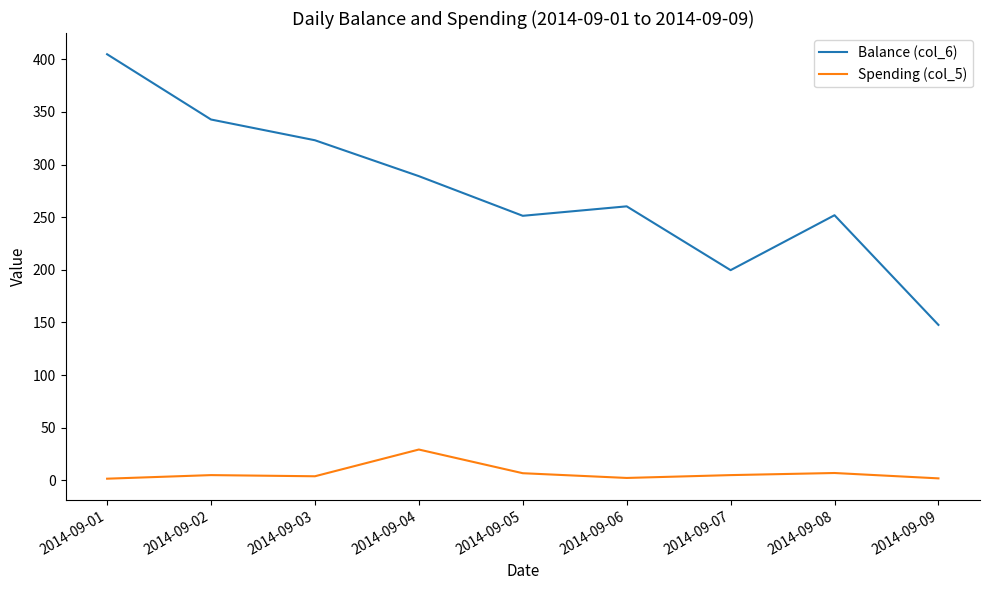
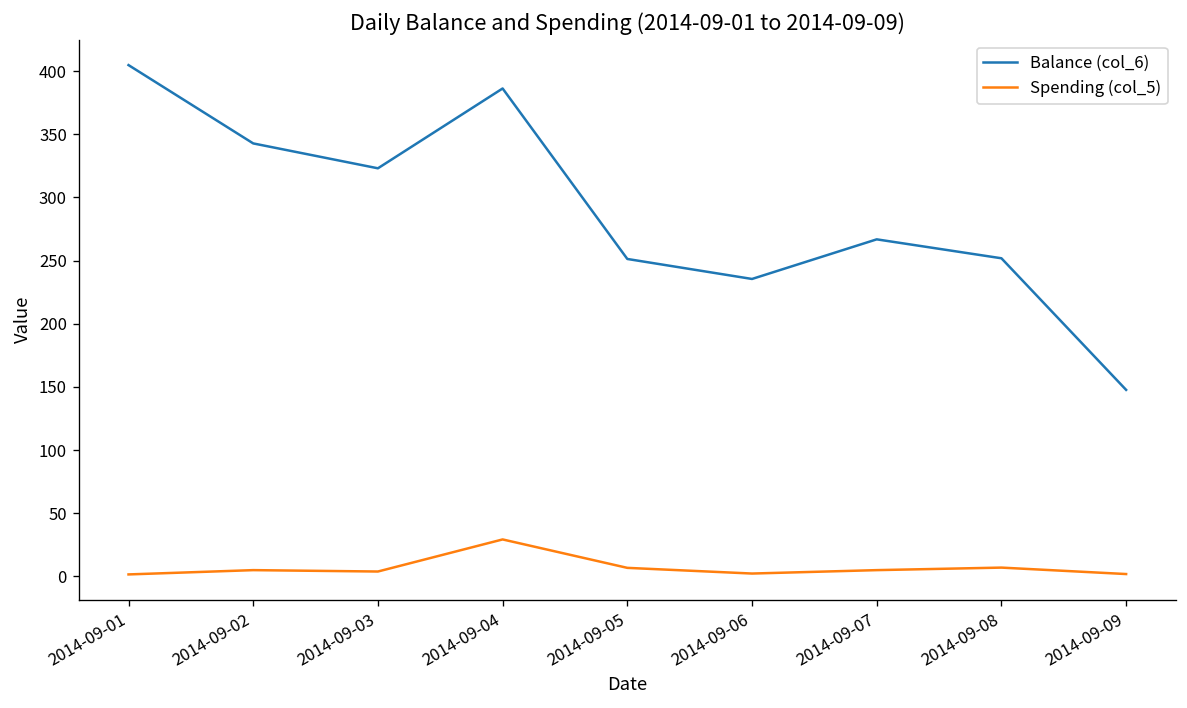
  {
    "Balance (col_6)": {
      "2014-09-01": 405,
      "2014-09-02": 343,
      "2014-09-03": 323,
-     "2014-09-04": 289,
+     "2014-09-04": 386,
      "2014-09-05": 251,
-     "2014-09-06": 260,
-     "2014-09-07": 200,
+     "2014-09-06": 235,
+     "2014-09-07": 267,
      "2014-09-08": 252,
      "2014-09-09": 148
    },
    "Spending (col_5)": {
      "2014-09-01": 2,
      "2014-09-02": 5,
      "2014-09-03": 4,
      "2014-09-04": 29,
      "2014-09-05": 7,
      "2014-09-06": 2,
      "2014-09-07": 5,
      "2014-09-08": 7,
      "2014-09-09": 2
    }
  }
